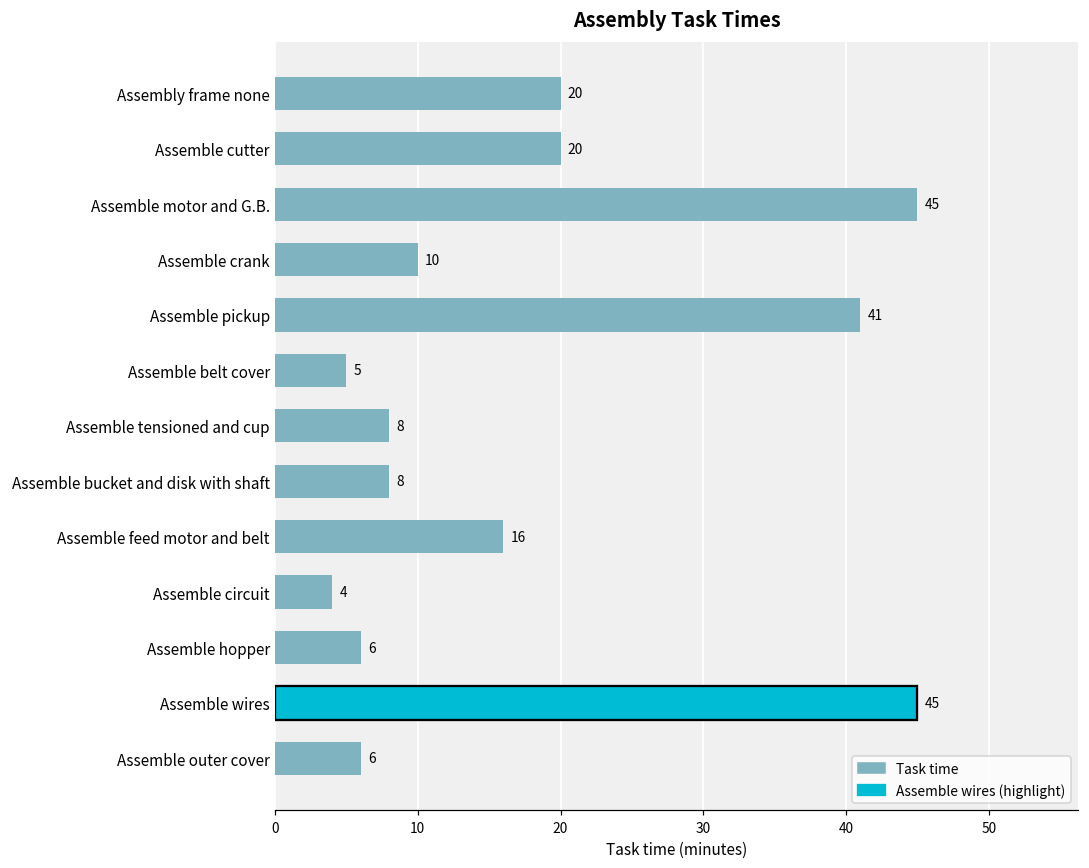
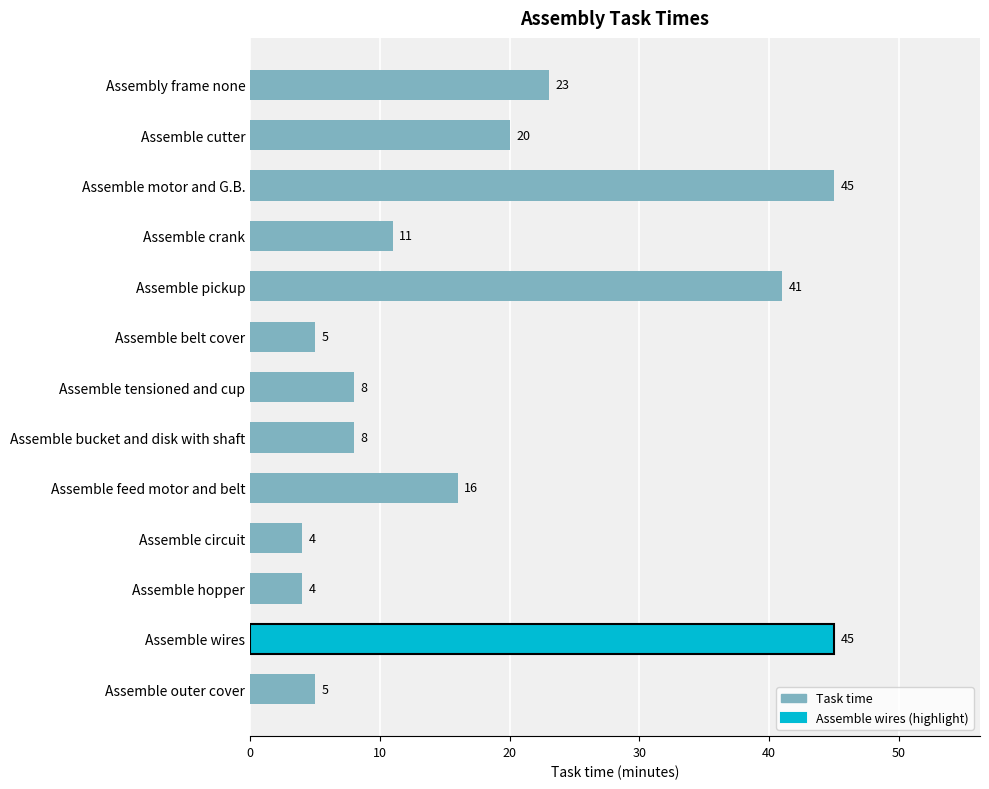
  {
-   "Assembly frame none": 20,
+   "Assembly frame none": 23,
    "Assemble cutter": 20,
    "Assemble motor and G.B.": 45,
-   "Assemble crank": 10,
+   "Assemble crank": 11,
    "Assemble pickup": 41,
    "Assemble belt cover": 5,
    "Assemble tensioned and cup": 8,
    "Assemble bucket and disk with shaft": 8,
    "Assemble feed motor and belt": 16,
    "Assemble circuit": 4,
-   "Assemble hopper": 6,
+   "Assemble hopper": 4,
    "Assemble wires": 45,
-   "Assemble outer cover": 6
+   "Assemble outer cover": 5
  }
